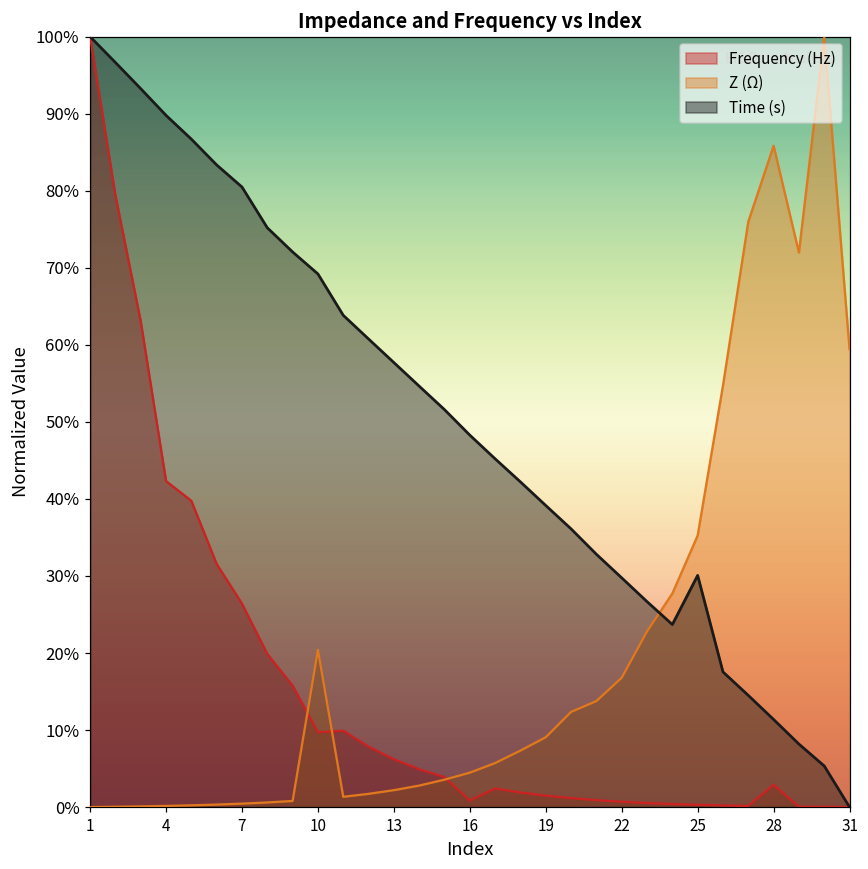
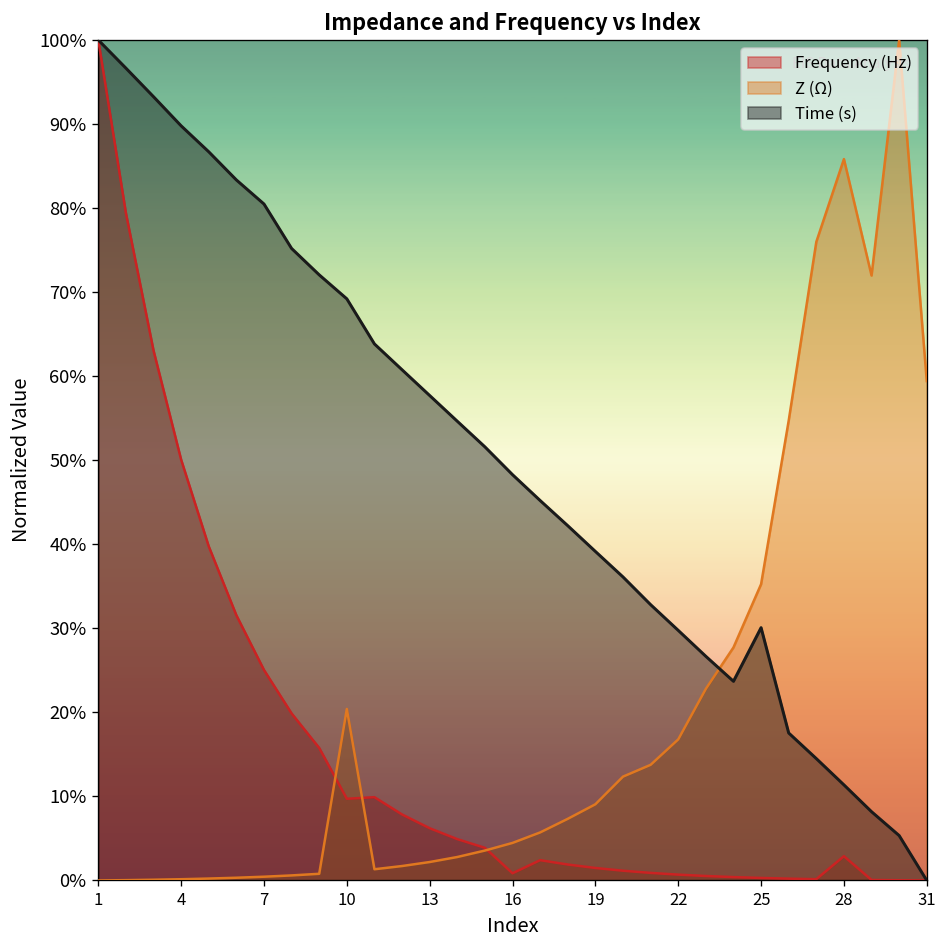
  {
    "Frequency (Hz)": {
-     "4": "42%",
-     "7": "26%",
+     "4": "50%",
+     "7": "25%",
      "10": "10%",
      "13": "6%",
      "16": "1%",
      "19": "1%",
      "22": "1%",
      "25": "0%",
      "28": "3%"
    },
    "Z (Ω)": {
      "1": "0%",
      "4": "0%",
      "7": "0%",
      "10": "20%",
      "13": "2%",
      "16": "4%",
      "19": "9%",
      "22": "17%",
      "25": "35%",
      "28": "86%",
      "31": "59%"
    },
    "Time (s)": {
      "4": "90%",
      "7": "80%",
      "10": "69%",
      "13": "58%",
      "16": "48%",
      "19": "39%",
      "22": "30%",
      "25": "30%",
      "28": "11%"
    }
  }
